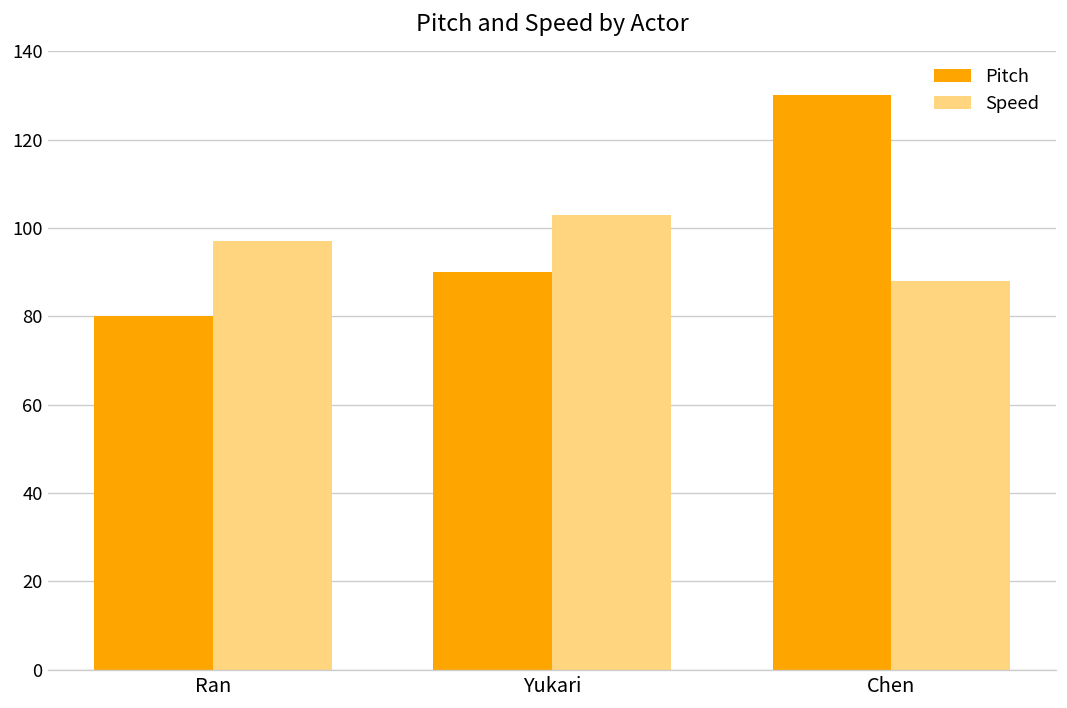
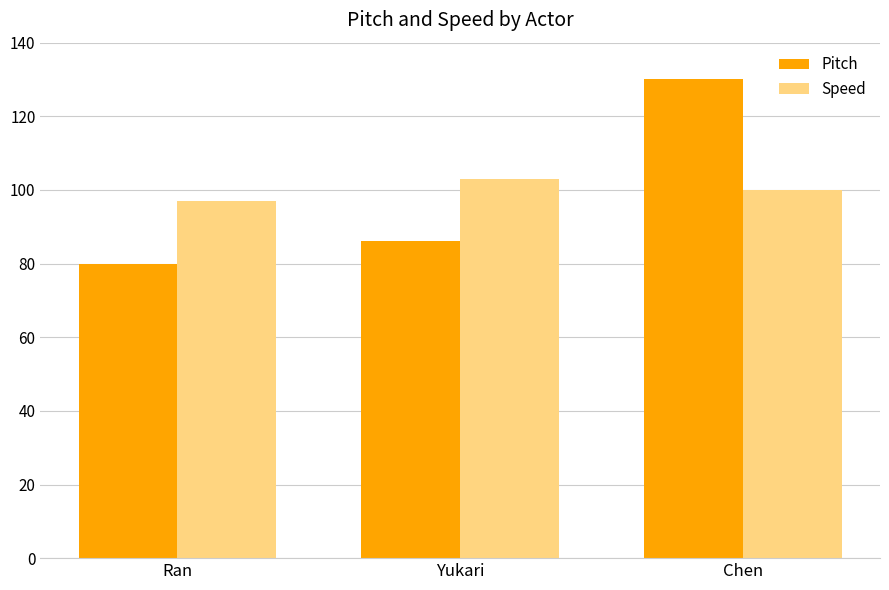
  {
    "Pitch": {
      "Ran": 80,
-     "Yukari": 90,
+     "Yukari": 86,
      "Chen": 130
    },
    "Speed": {
      "Ran": 97,
      "Yukari": 103,
-     "Chen": 88
+     "Chen": 100
    }
  }
